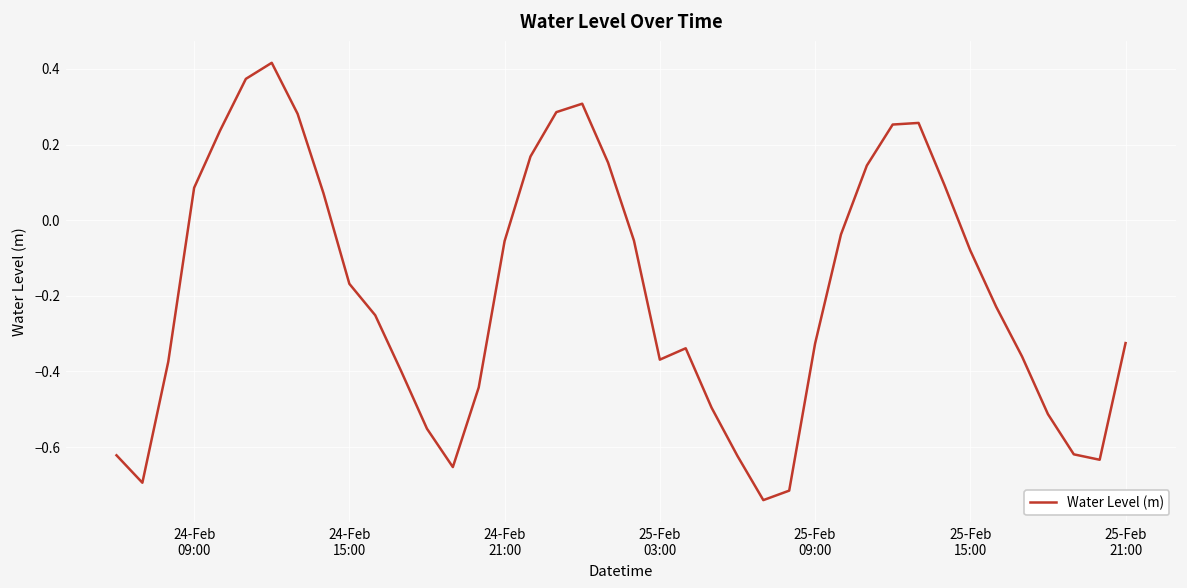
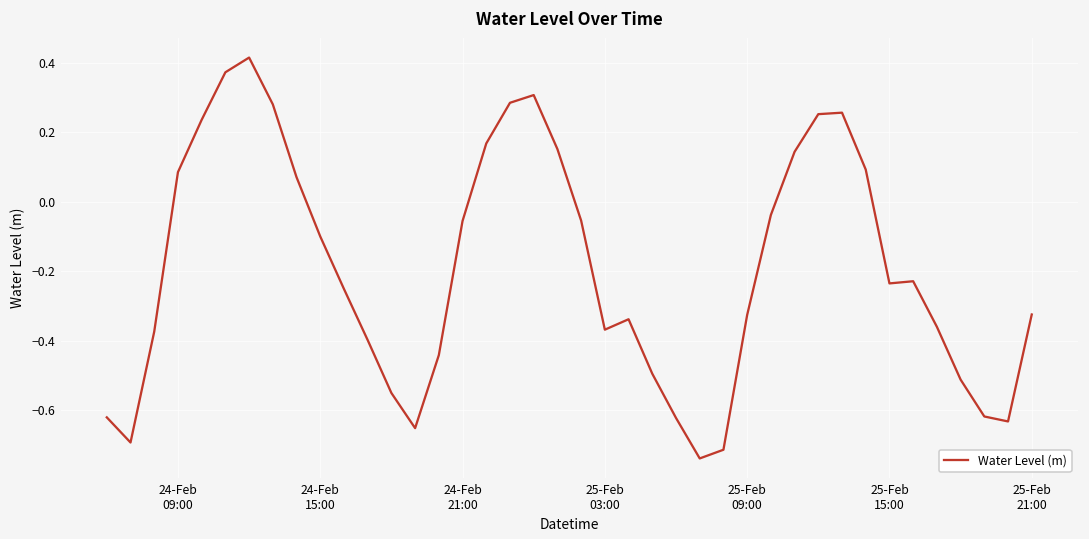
  {
    "24-Feb 09:00": 0.09,
-   "24-Feb 15:00": -0.17,
+   "24-Feb 15:00": -0.10,
    "24-Feb 21:00": -0.06,
    "25-Feb 03:00": -0.37,
    "25-Feb 09:00": -0.33,
-   "25-Feb 15:00": -0.08,
+   "25-Feb 15:00": -0.24,
    "25-Feb 21:00": -0.32
  }
